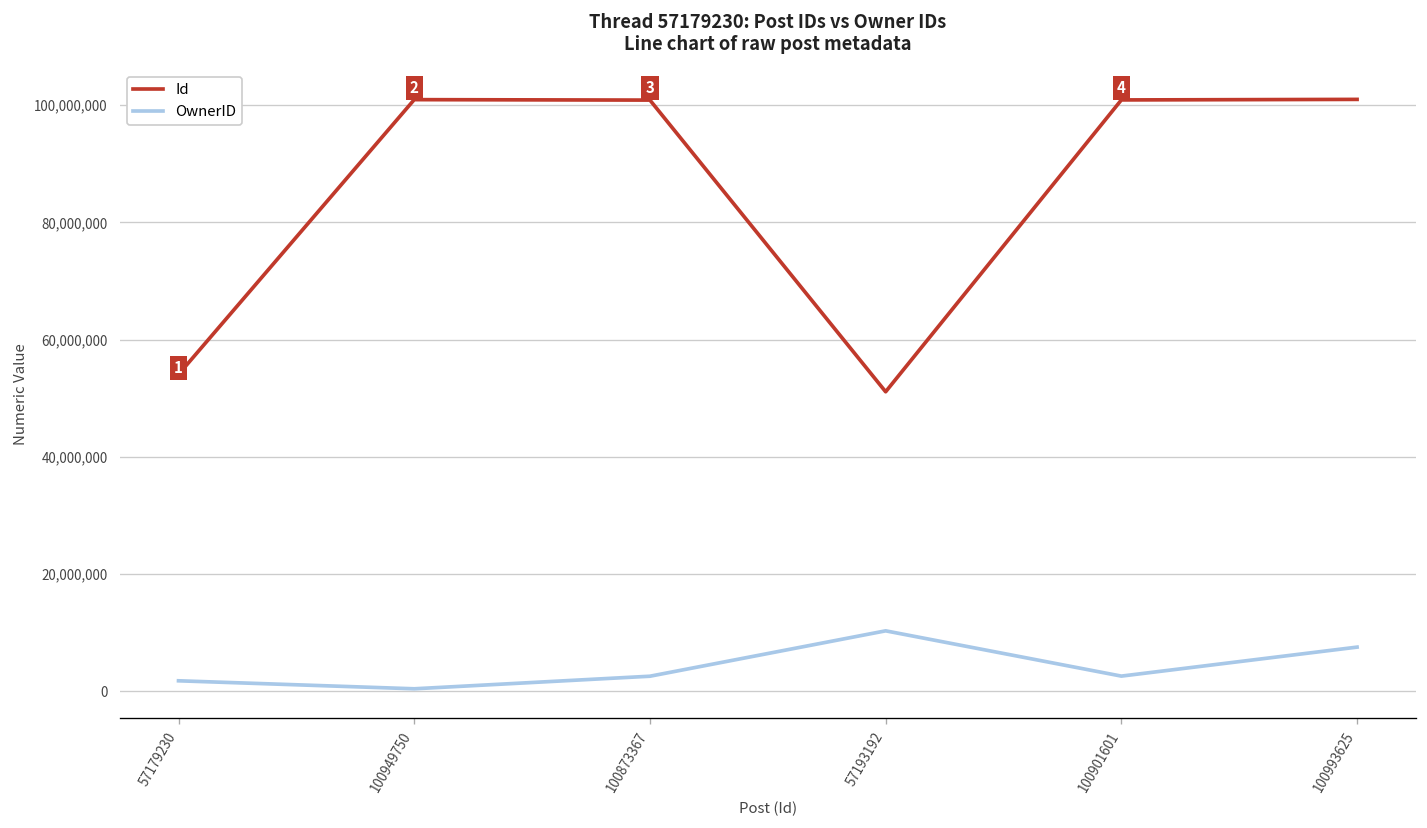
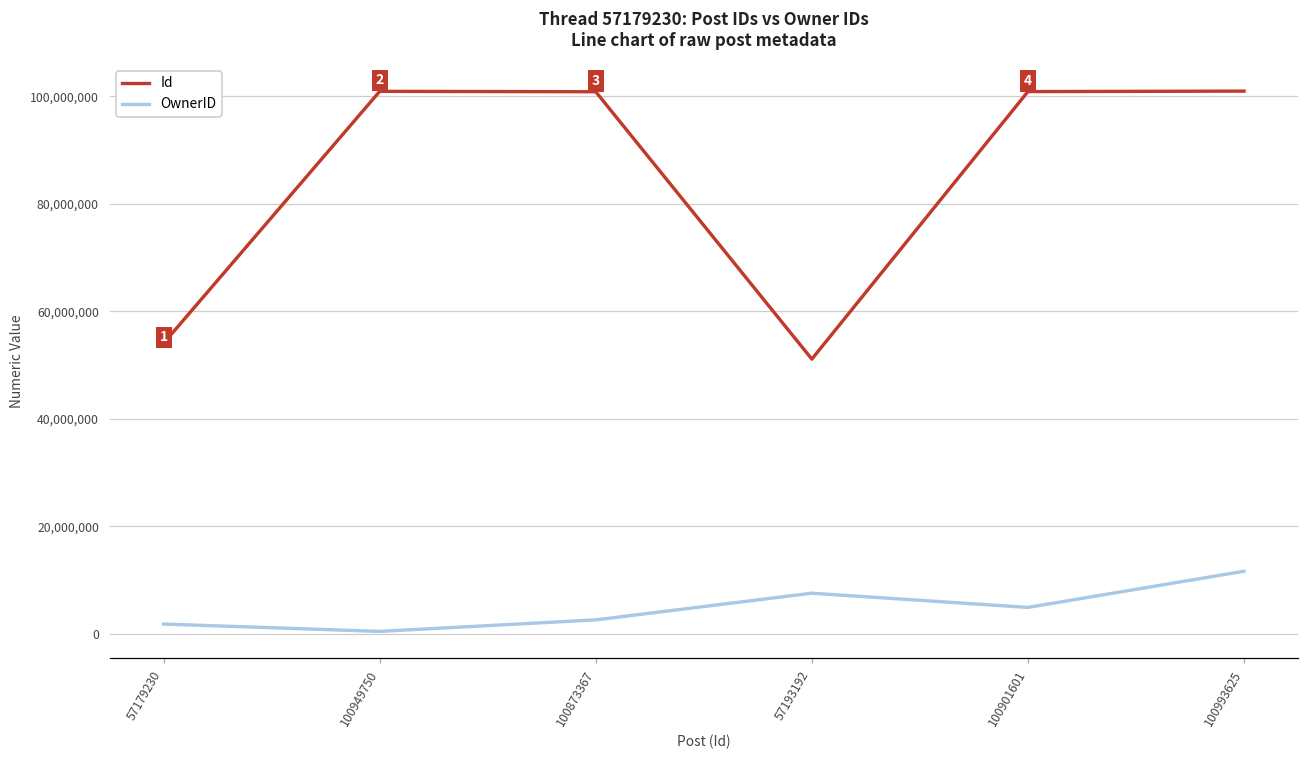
  {
    "Id": {
      "57193192": "51,000,000",
      "100993625": "101,000,000"
    },
    "OwnerID": {
      "57179230": "2,000,000",
      "100949750": "0",
      "100873367": "3,000,000",
-     "57193192": "10,000,000",
-     "100901601": "3,000,000",
-     "100993625": "8,000,000"
+     "57193192": "8,000,000",
+     "100901601": "5,000,000",
+     "100993625": "12,000,000"
    }
  }
